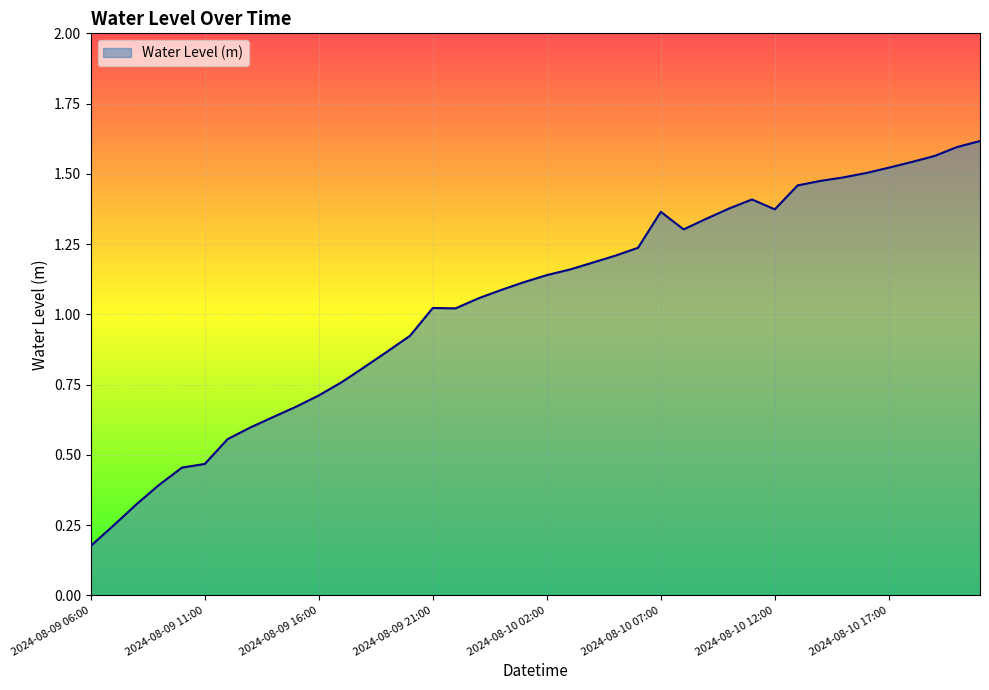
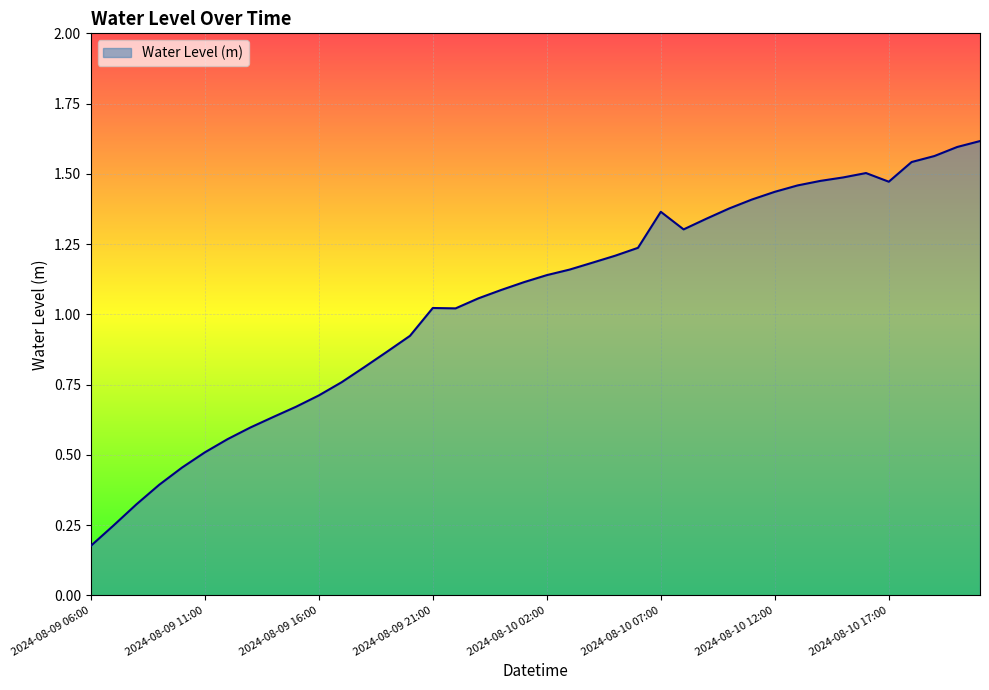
  {
    "2024-08-09 06:00": 0.18,
-   "2024-08-09 11:00": 0.47,
+   "2024-08-09 11:00": 0.51,
    "2024-08-09 16:00": 0.71,
    "2024-08-09 21:00": 1.02,
    "2024-08-10 02:00": 1.14,
    "2024-08-10 07:00": 1.36,
-   "2024-08-10 12:00": 1.37,
-   "2024-08-10 17:00": 1.52
+   "2024-08-10 12:00": 1.44,
+   "2024-08-10 17:00": 1.47
  }
